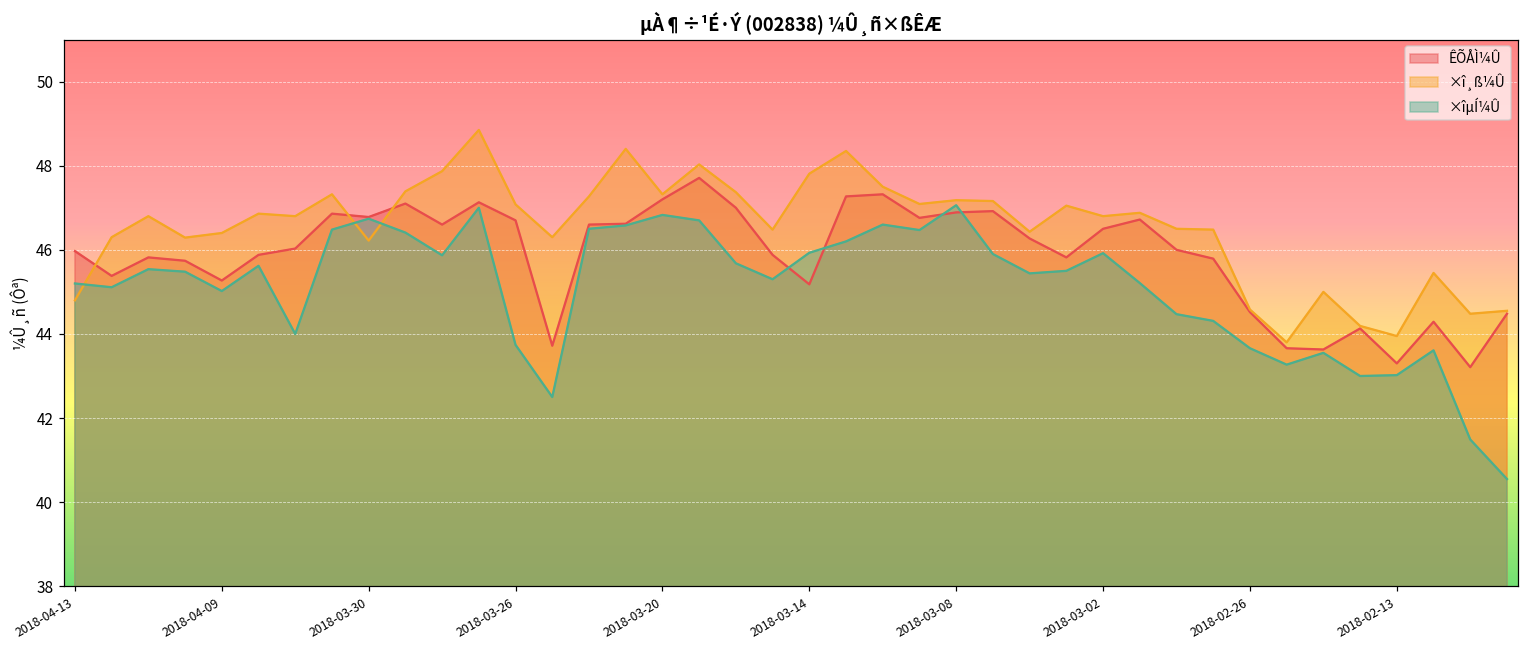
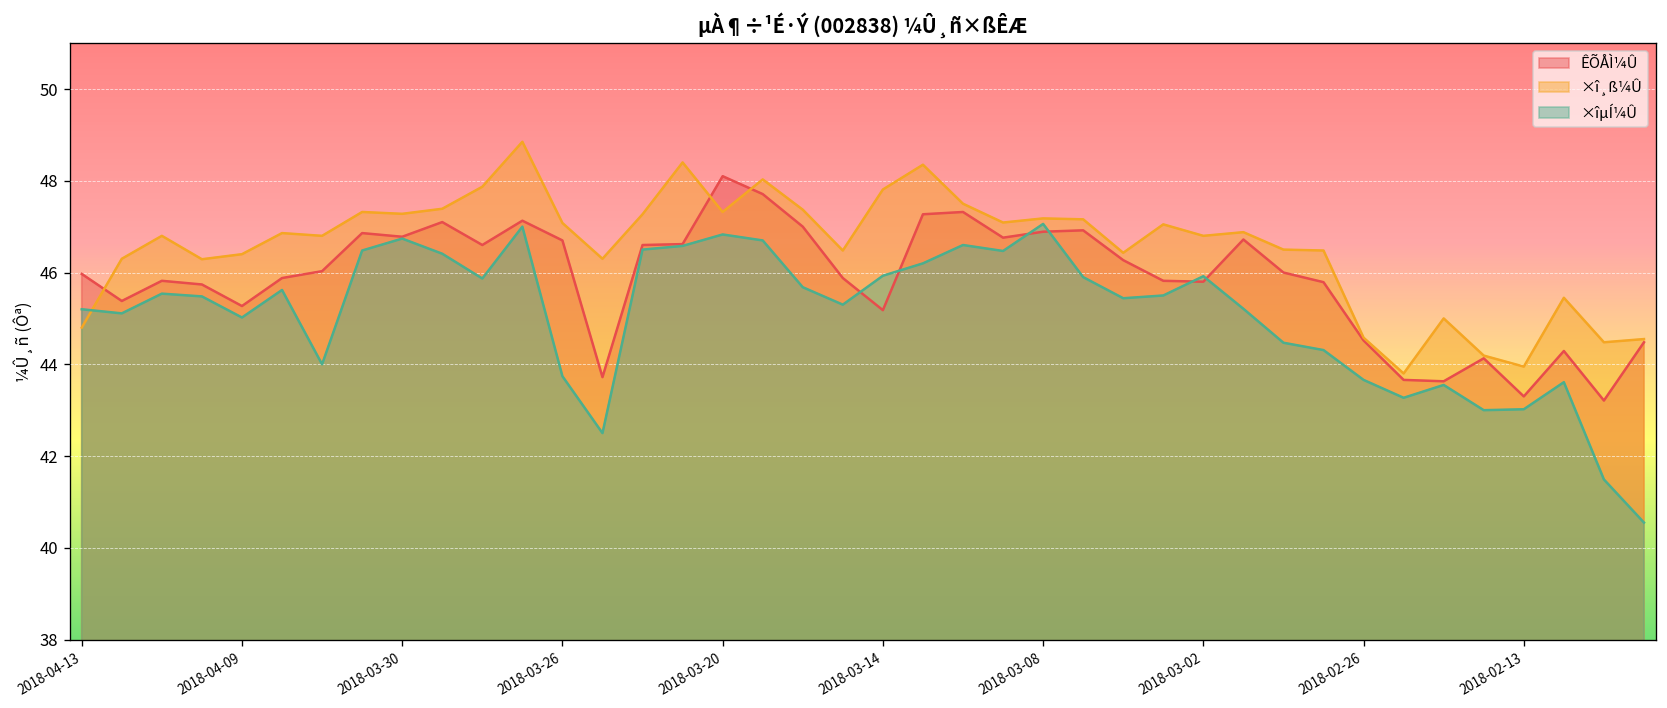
  {
    "ÊÕÅÌ¼Û": {
      "2018-04-13": 46.0,
      "2018-04-09": 45.3,
      "2018-03-26": 46.7,
-     "2018-03-20": 47.2,
+     "2018-03-20": 48.1,
      "2018-03-14": 45.2,
      "2018-03-08": 46.9,
-     "2018-03-02": 46.5,
+     "2018-03-02": 45.8,
      "2018-02-13": 43.3
    },
    "×î¸ß¼Û": {
      "2018-04-13": 44.8,
      "2018-04-09": 46.4,
-     "2018-03-30": 46.2,
+     "2018-03-30": 47.3,
      "2018-03-26": 47.1,
      "2018-03-20": 47.3,
      "2018-03-14": 47.8,
      "2018-03-08": 47.2,
      "2018-03-02": 46.8,
      "2018-02-13": 44.0
    },
    "×îµÍ¼Û": {
      "2018-04-13": 45.2,
      "2018-04-09": 45.0,
      "2018-03-26": 43.7,
      "2018-03-20": 46.8,
      "2018-03-14": 45.9,
      "2018-03-08": 47.1,
      "2018-03-02": 45.9,
      "2018-02-26": 43.7,
      "2018-02-13": 43.0
    }
  }
